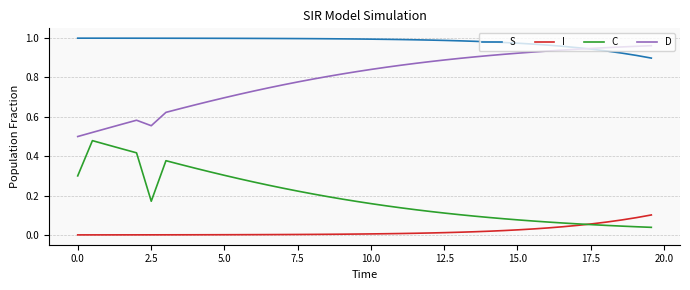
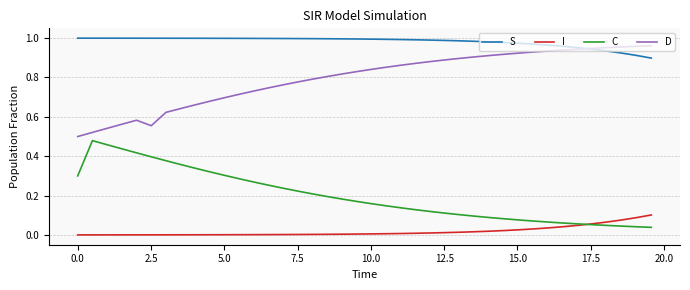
  {
    "S": {
      "0.0": 1.00,
      "2.5": 1.00
    },
    "I": {
      "0.0": 0.00,
      "2.5": 0.00
    },
    "C": {
      "0.0": 0.30,
-     "2.5": 0.17
+     "2.5": 0.40
    },
    "D": {
      "0.0": 0.50,
      "2.5": 0.55
    }
  }
